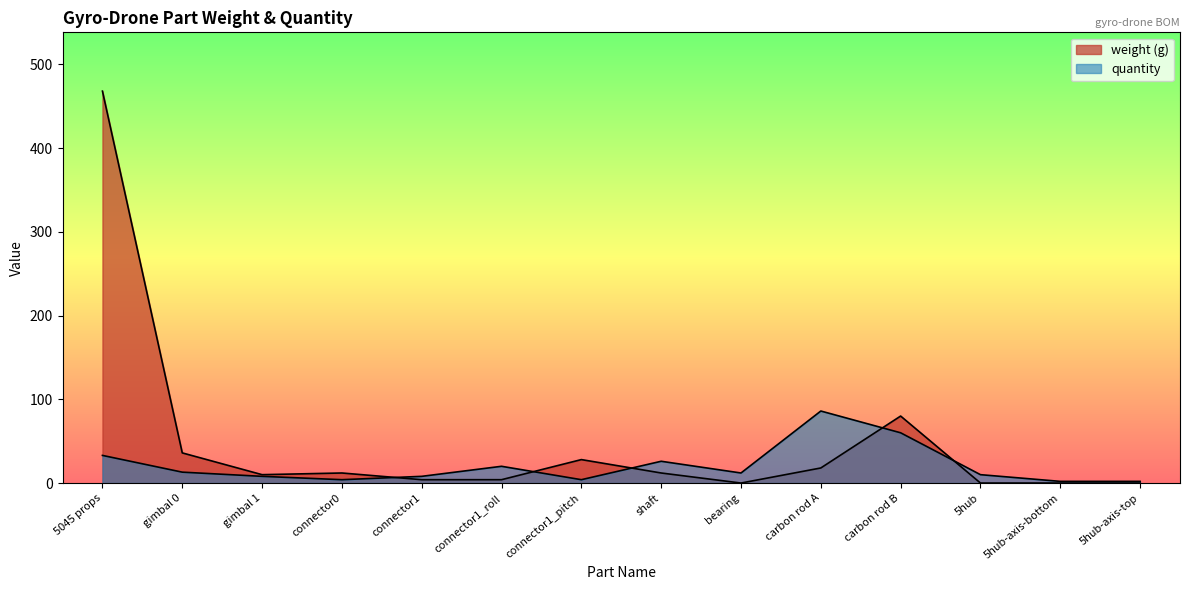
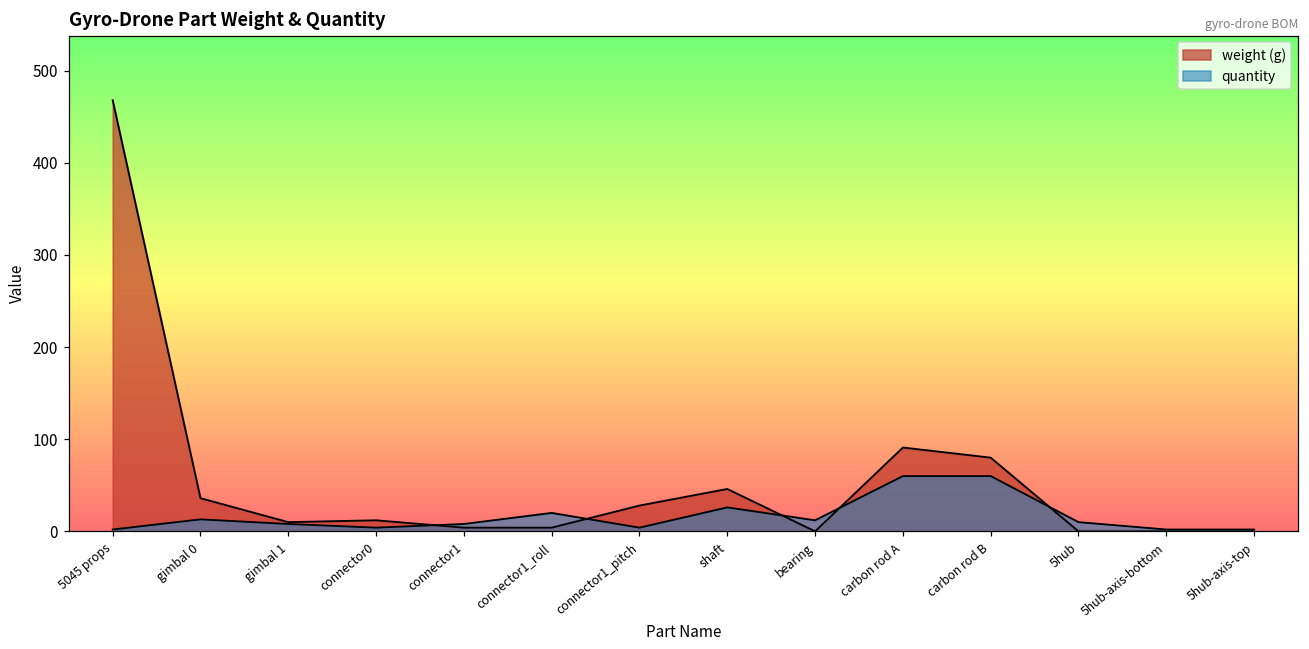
  {
    "weight (g)": {
      "5045 props": 470,
      "gimbal 0": 40,
      "connector0": 10,
      "connector1": 0,
      "connector1_roll": 0,
      "connector1_pitch": 30,
-     "shaft": 10,
+     "shaft": 50,
      "bearing": 0,
-     "carbon rod A": 20,
+     "carbon rod A": 90,
      "carbon rod B": 80,
      "5hub": 0
    },
    "quantity": {
-     "5045 props": 30,
+     "5045 props": 0,
      "gimbal 0": 10,
      "connector0": 0,
      "connector1": 10,
      "connector1_roll": 20,
      "connector1_pitch": 0,
      "shaft": 30,
      "bearing": 10,
-     "carbon rod A": 90,
+     "carbon rod A": 60,
      "carbon rod B": 60,
      "5hub": 10
    }
  }
